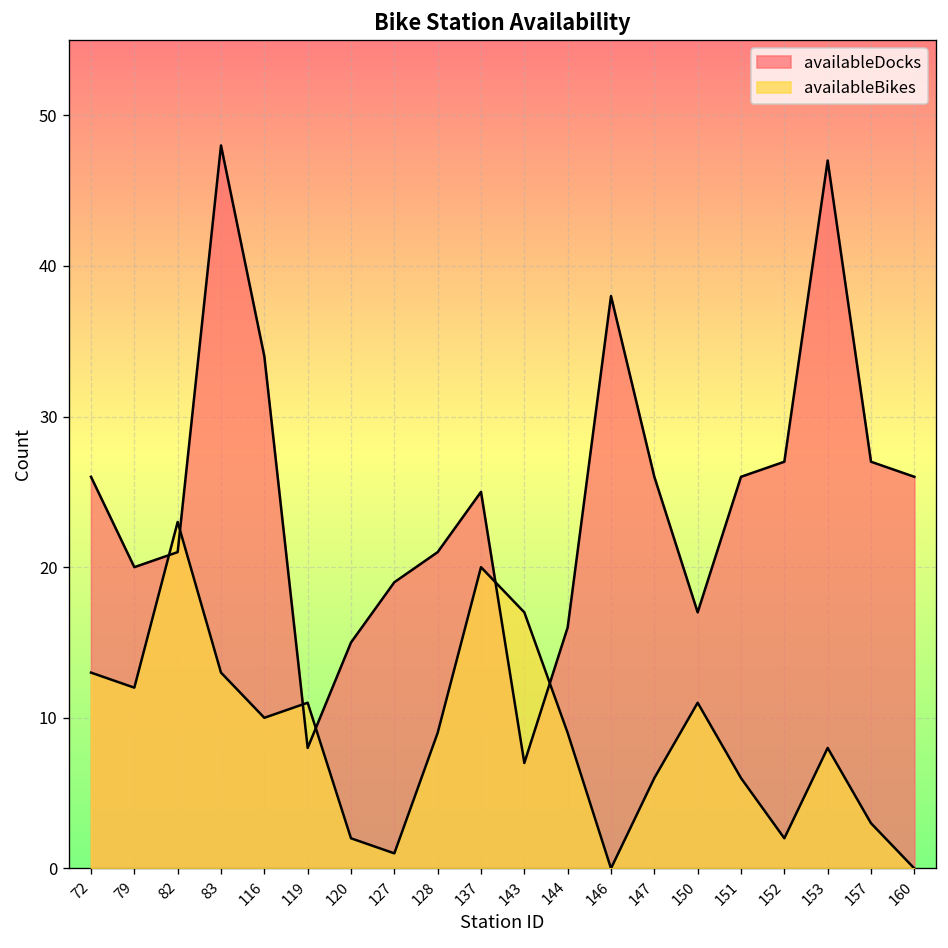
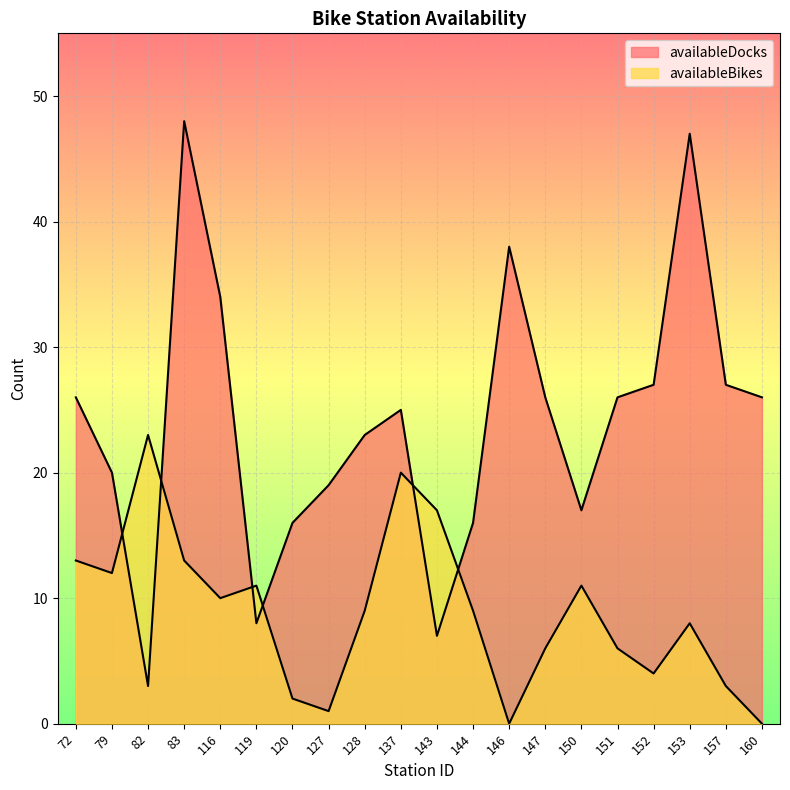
  {
    "availableDocks": {
      "72": 26,
      "79": 20,
-     "82": 21,
+     "82": 3,
      "83": 48,
      "116": 34,
      "119": 8,
-     "120": 15,
+     "120": 16,
      "127": 19,
-     "128": 21,
+     "128": 23,
      "137": 25,
      "143": 7,
      "144": 16,
      "146": 38,
      "147": 26,
      "150": 17,
      "151": 26,
      "152": 27,
      "153": 47,
      "157": 27,
      "160": 26
    },
    "availableBikes": {
      "72": 13,
      "79": 12,
      "82": 23,
      "83": 13,
      "116": 10,
      "119": 11,
      "120": 2,
      "127": 1,
      "128": 9,
      "137": 20,
      "143": 17,
      "144": 9,
      "146": 0,
      "147": 6,
      "150": 11,
      "151": 6,
-     "152": 2,
+     "152": 4,
      "153": 8,
      "157": 3,
      "160": 0
    }
  }
